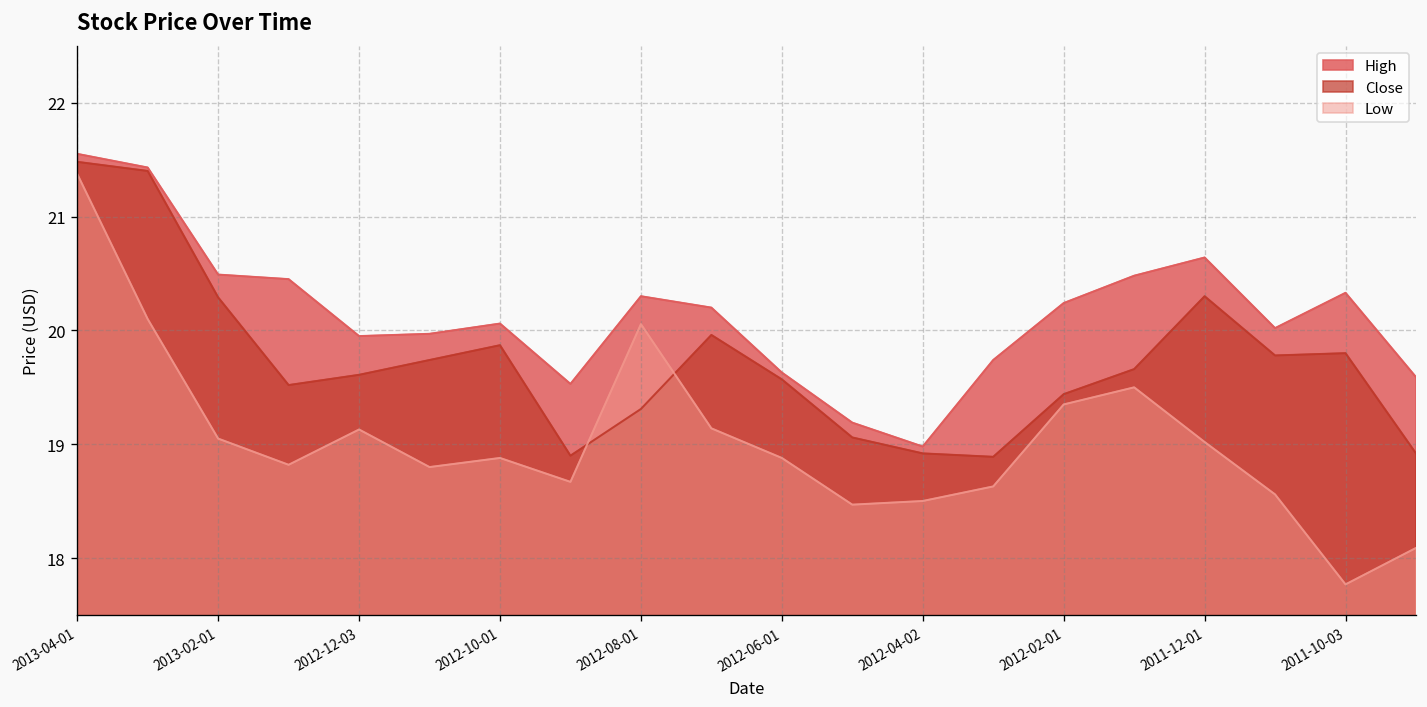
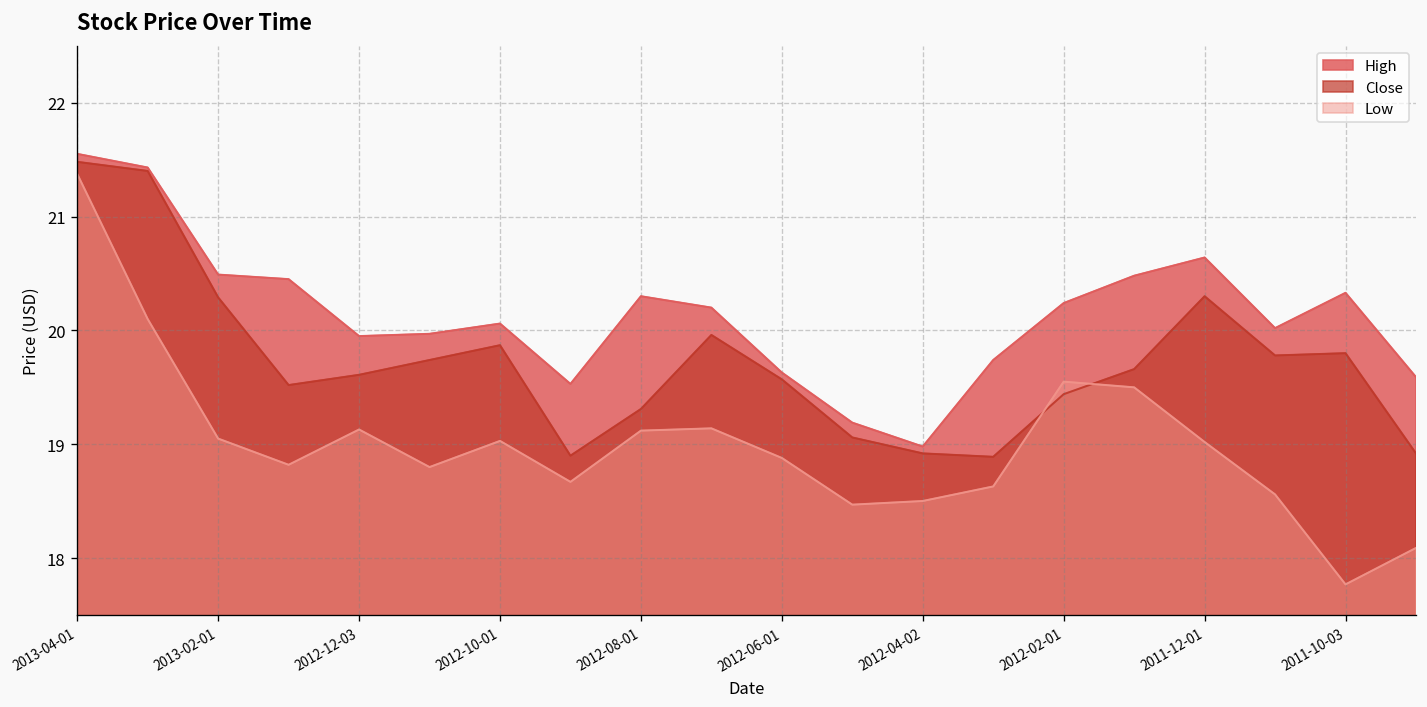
  {
    "Low": {
      "2013-04-01": 21.4,
      "2013-02-01": 19.1,
      "2012-12-03": 19.1,
-     "2012-10-01": 18.9,
-     "2012-08-01": 20.1,
+     "2012-10-01": 19.0,
+     "2012-08-01": 19.1,
      "2012-06-01": 18.9,
      "2012-04-02": 18.5,
-     "2012-02-01": 19.4,
+     "2012-02-01": 19.6,
      "2011-12-01": 19.0,
      "2011-10-03": 17.8
    }
  }
